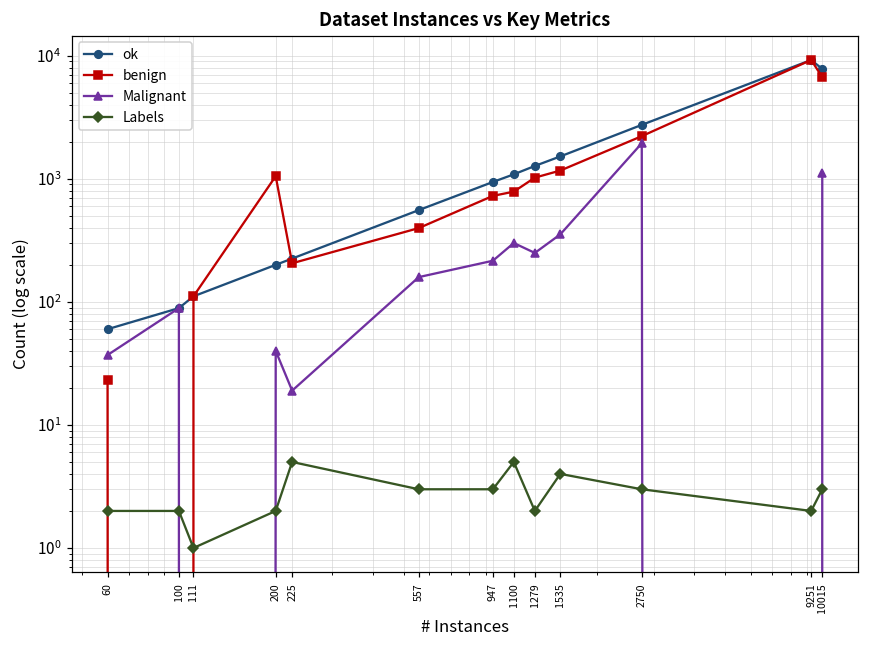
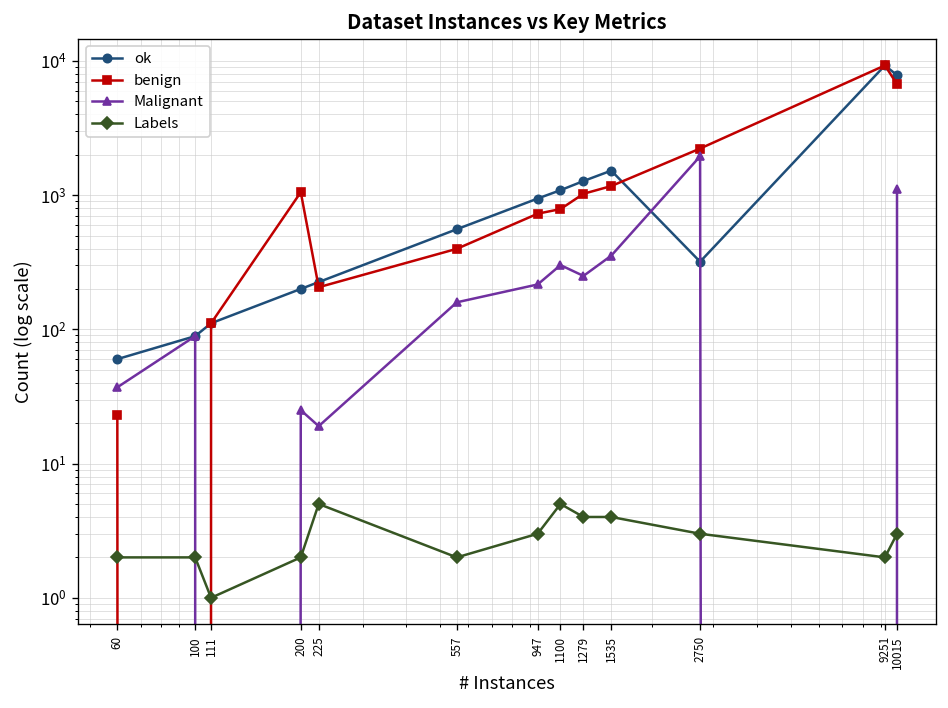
  {
    "ok": {
      "60": 60,
      "200": 200,
      "225": 230,
      "557": 600,
      "947": 900,
      "1100": 1100,
      "1279": 1300,
      "1535": 1500,
-     "2750": 2700,
+     "2750": 320,
      "10015": 8000
    },
    "benign": {
      "60": 23,
      "200": 1100,
      "225": 210,
      "557": 400,
      "947": 700,
      "1100": 800,
      "1279": 1000,
      "1535": 1200,
      "2750": 2200,
      "10015": 7000
    },
    "Malignant": {
      "60": 37,
-     "200": 40,
+     "200": 25,
      "225": 19,
      "557": 160,
      "947": 220,
      "1100": 300,
      "1279": 250,
      "1535": 350,
      "2750": 1900,
      "10015": 1100
    },
    "Labels": {
      "60": 2,
      "100": 2,
      "111": 1,
      "200": 2,
      "225": 5,
-     "557": 3,
+     "557": 2,
      "947": 3,
      "1100": 5,
-     "1279": 2,
+     "1279": 4,
      "1535": 4,
      "2750": 3,
      "9251": 2,
      "10015": 3
    }
  }
